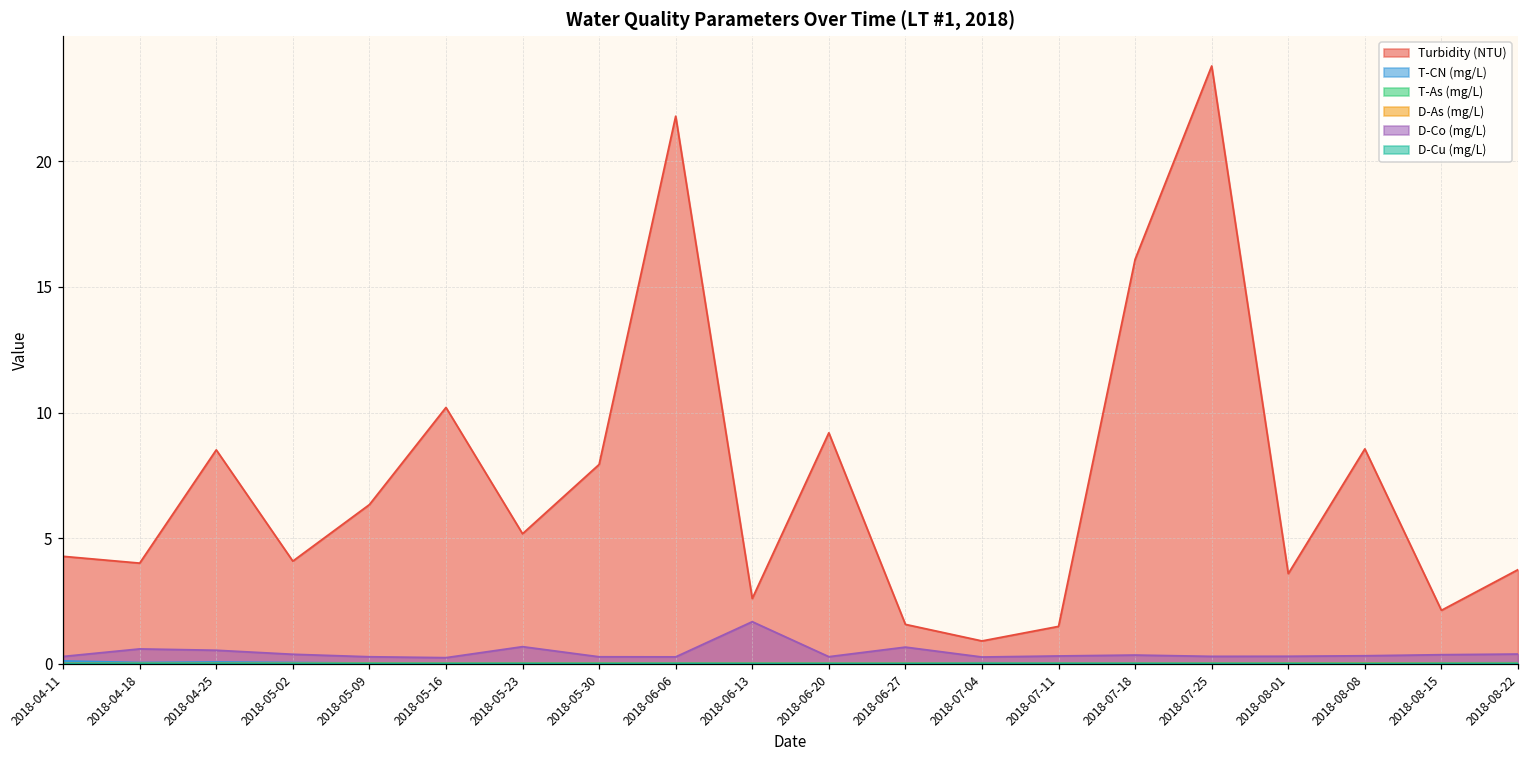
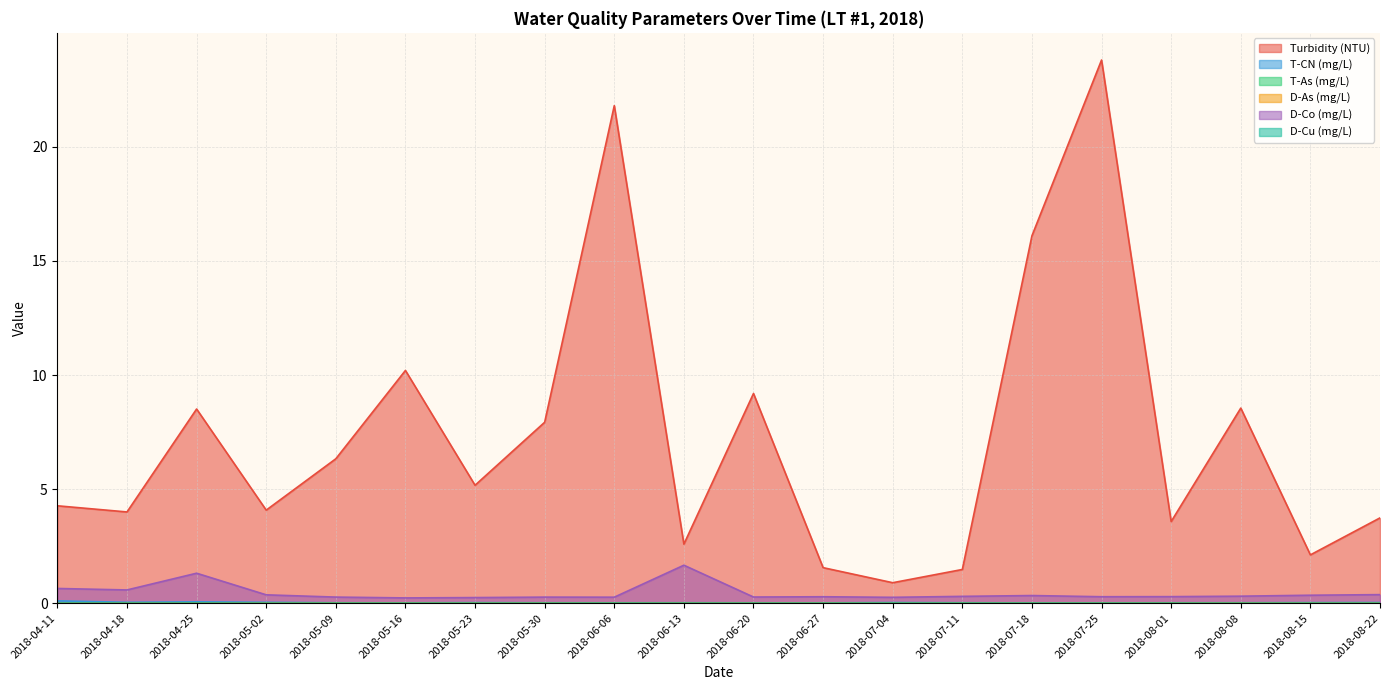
  {
    "Turbidity (NTU)": {
      "2018-04-11": 4.3,
      "2018-04-18": 4.0,
      "2018-04-25": 8.5,
      "2018-05-02": 4.1,
      "2018-05-09": 6.3,
      "2018-05-16": 10.2,
      "2018-05-23": 5.2,
      "2018-05-30": 7.9,
      "2018-06-06": 21.8,
      "2018-06-13": 2.6,
      "2018-06-20": 9.2,
      "2018-06-27": 1.6,
      "2018-07-04": 0.9,
      "2018-07-11": 1.5,
      "2018-07-18": 16.1,
      "2018-07-25": 23.8,
      "2018-08-01": 3.6,
      "2018-08-08": 8.6,
      "2018-08-15": 2.1,
      "2018-08-22": 3.7
    },
    "D-Co (mg/L)": {
-     "2018-04-11": 0.3,
+     "2018-04-11": 0.6,
      "2018-04-18": 0.6,
-     "2018-04-25": 0.5,
+     "2018-04-25": 1.3,
      "2018-05-02": 0.4,
      "2018-05-09": 0.3,
      "2018-05-16": 0.2,
-     "2018-05-23": 0.7,
+     "2018-05-23": 0.2,
      "2018-05-30": 0.3,
      "2018-06-06": 0.3,
      "2018-06-13": 1.7,
      "2018-06-20": 0.3,
-     "2018-06-27": 0.7,
+     "2018-06-27": 0.3,
      "2018-07-04": 0.3,
      "2018-07-11": 0.3,
      "2018-07-18": 0.3,
      "2018-07-25": 0.3,
      "2018-08-01": 0.3,
      "2018-08-08": 0.3,
      "2018-08-15": 0.4,
      "2018-08-22": 0.4
    }
  }
